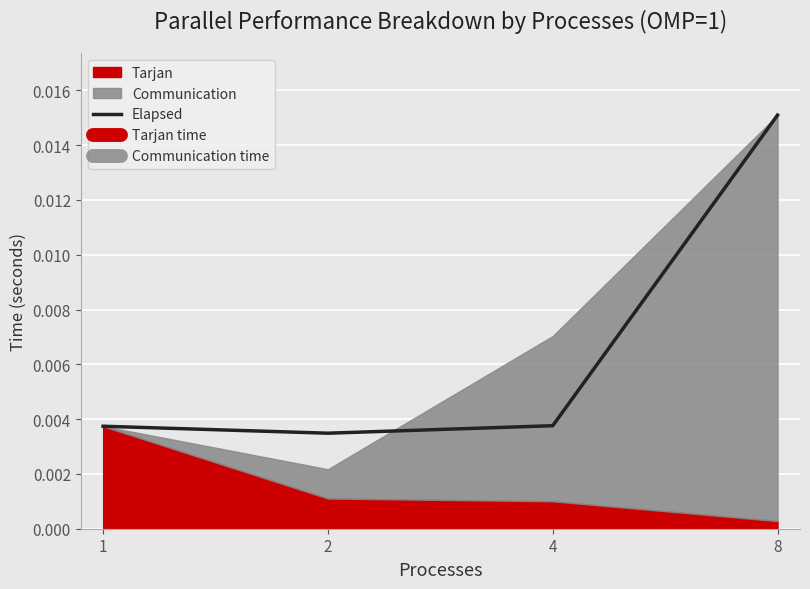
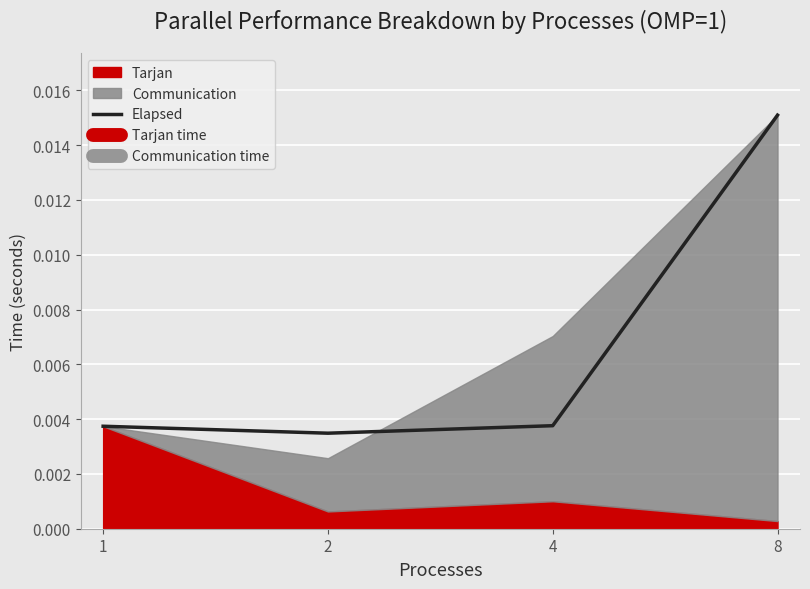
  {
    "Tarjan": {
-     "2": 0.0011,
+     "2": 0.0006,
      "4": 0.0010,
      "8": 0.0003
    },
    "Elapsed": {
      "2": 0.0035,
      "4": 0.0038
    },
    "Communication": {
-     "2": 0.0011,
+     "2": 0.0019,
      "4": 0.0060
    }
  }
